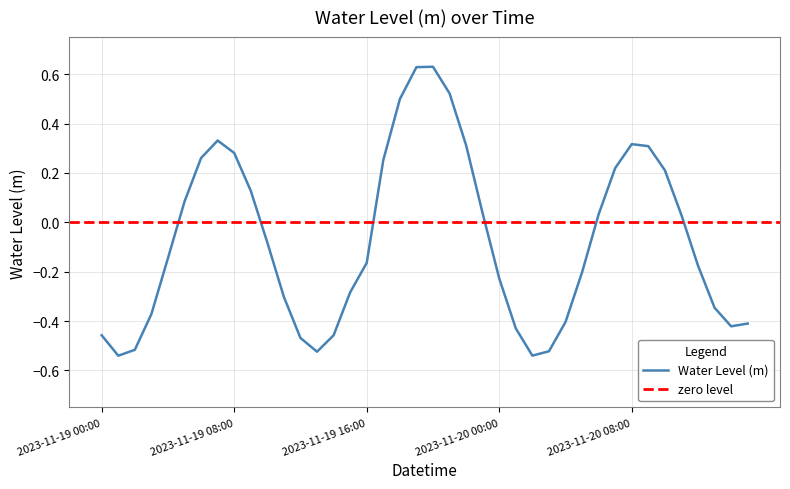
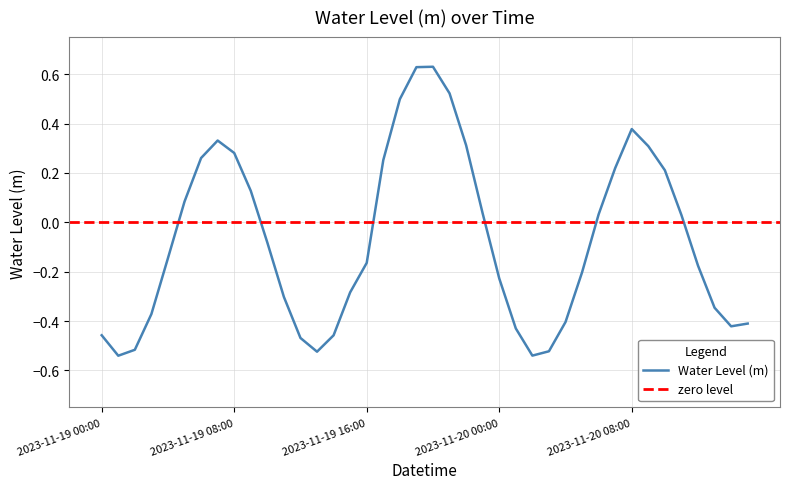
  {
    "2023-11-19 00:00": -0.46,
    "2023-11-19 08:00": 0.28,
    "2023-11-19 16:00": -0.16,
    "2023-11-20 00:00": -0.23,
-   "2023-11-20 08:00": 0.32
+   "2023-11-20 08:00": 0.38
  }
